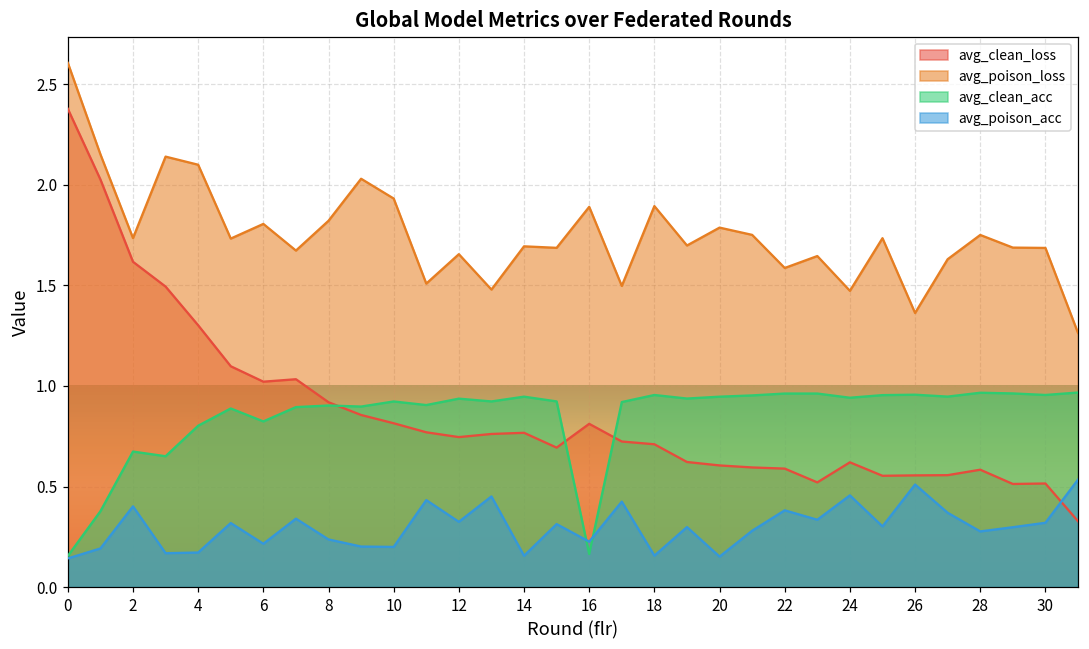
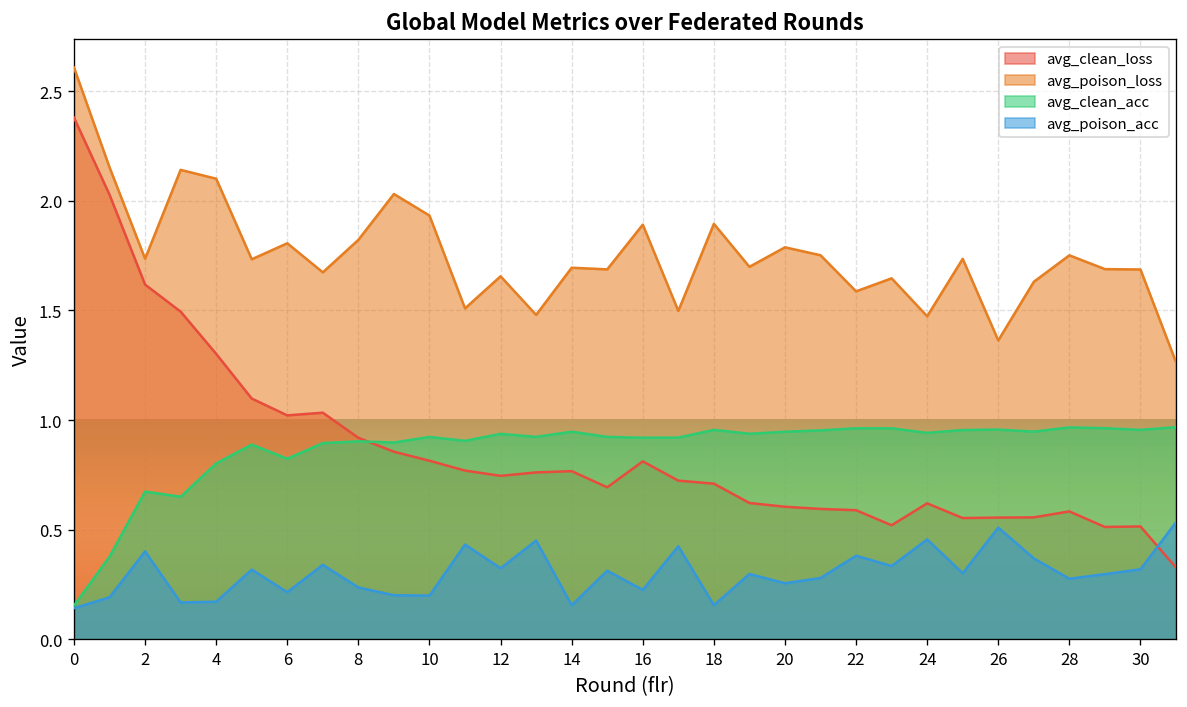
  {
    "avg_clean_acc": {
      "2": 0.67,
      "4": 0.80,
      "6": 0.82,
      "8": 0.90,
      "10": 0.92,
      "12": 0.94,
      "14": 0.95,
-     "16": 0.16,
+     "16": 0.92,
      "18": 0.96,
      "20": 0.95,
      "22": 0.96,
      "24": 0.94,
      "26": 0.96,
      "28": 0.97,
      "30": 0.96
    },
    "avg_poison_acc": {
      "2": 0.40,
      "4": 0.17,
      "6": 0.22,
      "8": 0.24,
      "10": 0.20,
      "12": 0.32,
      "14": 0.16,
      "16": 0.23,
      "18": 0.16,
-     "20": 0.15,
+     "20": 0.26,
      "22": 0.38,
      "24": 0.46,
      "26": 0.51,
      "28": 0.28,
      "30": 0.32
    }
  }
